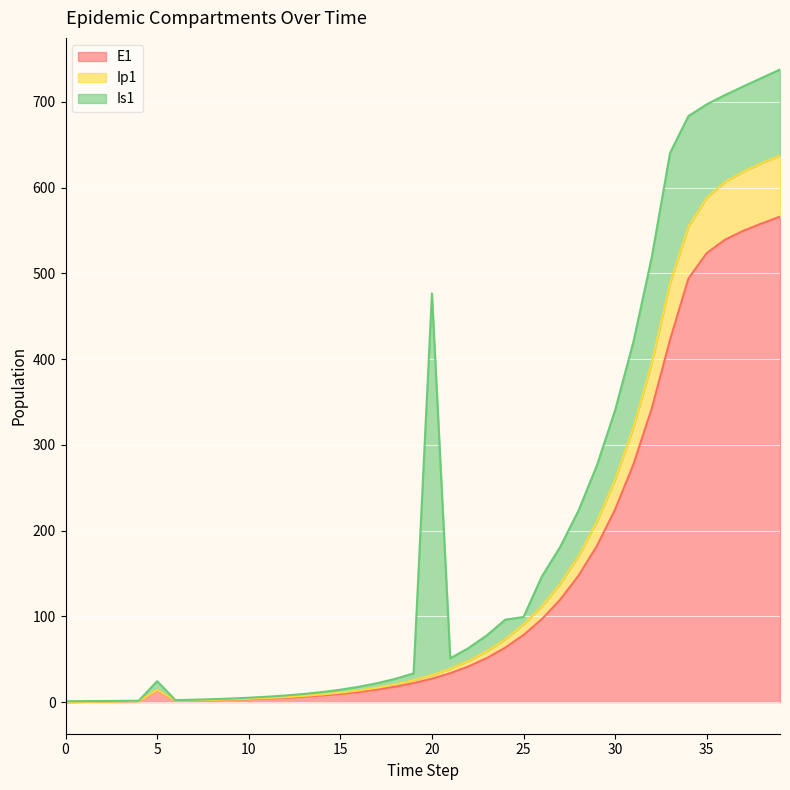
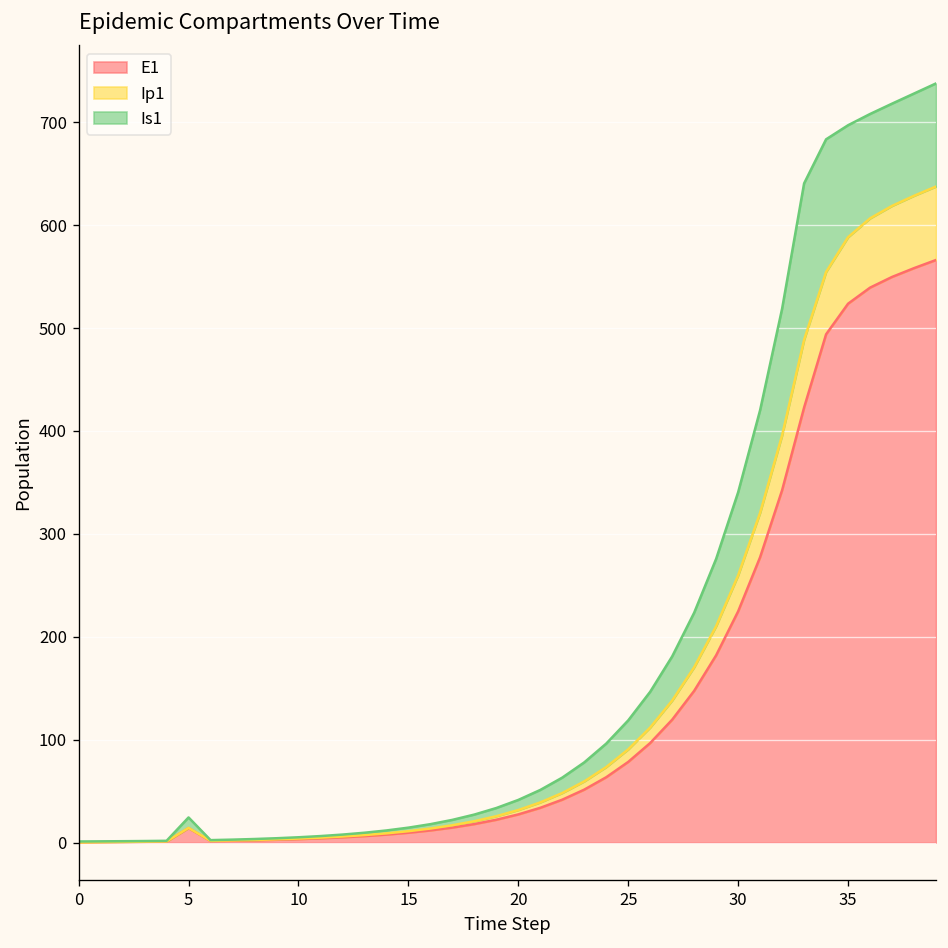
  {
    "E1": {
      "20": 30,
      "25": 80,
      "30": 220,
      "35": 520
    },
    "Ip1": {
      "20": 0,
      "25": 10,
      "30": 30,
      "35": 60
    },
    "Is1": {
      "5": 10,
      "15": 0,
-     "20": 450,
-     "25": 10,
+     "20": 10,
+     "25": 30,
      "30": 80,
      "35": 110
    }
  }
